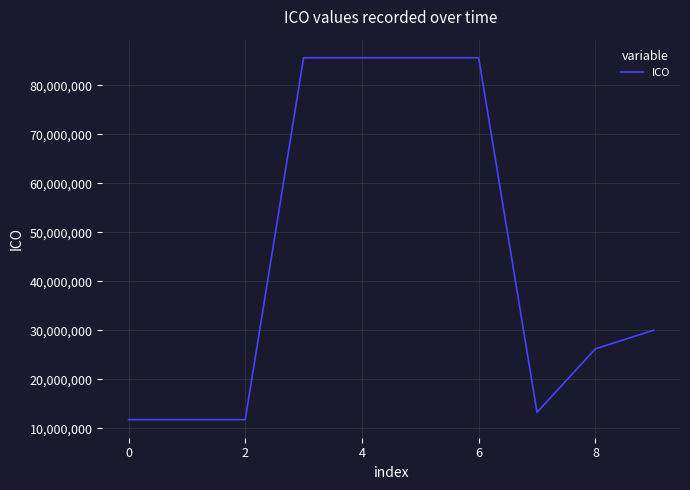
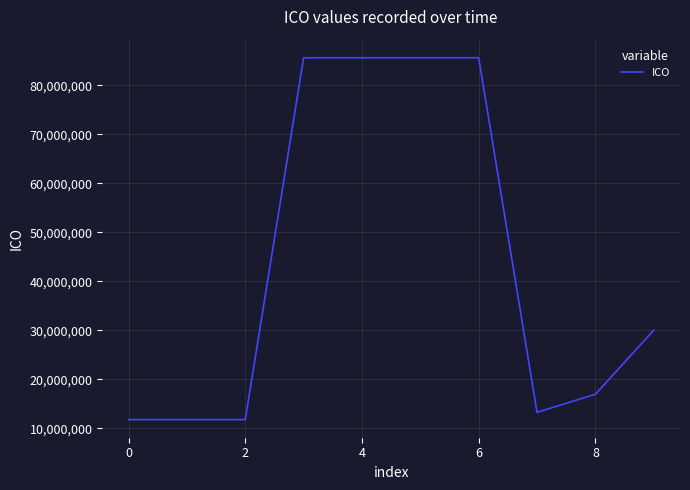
  {
    "0": "12,000,000",
    "2": "12,000,000",
    "4": "86,000,000",
    "6": "86,000,000",
-   "8": "26,000,000"
+   "8": "17,000,000"
  }
